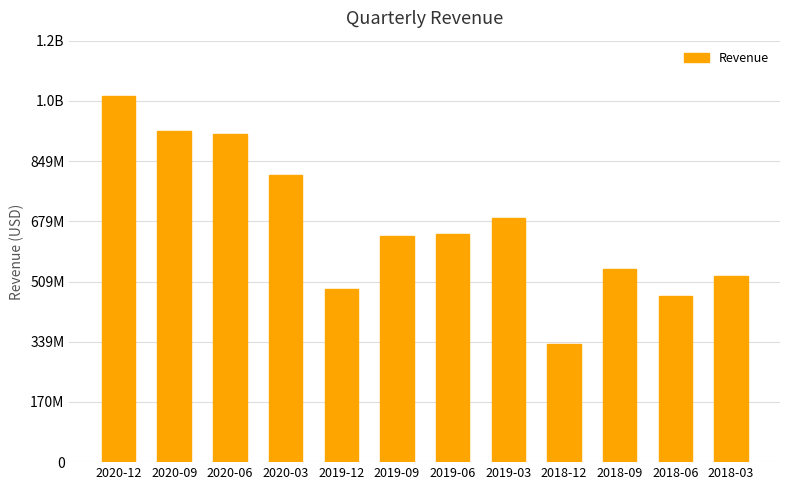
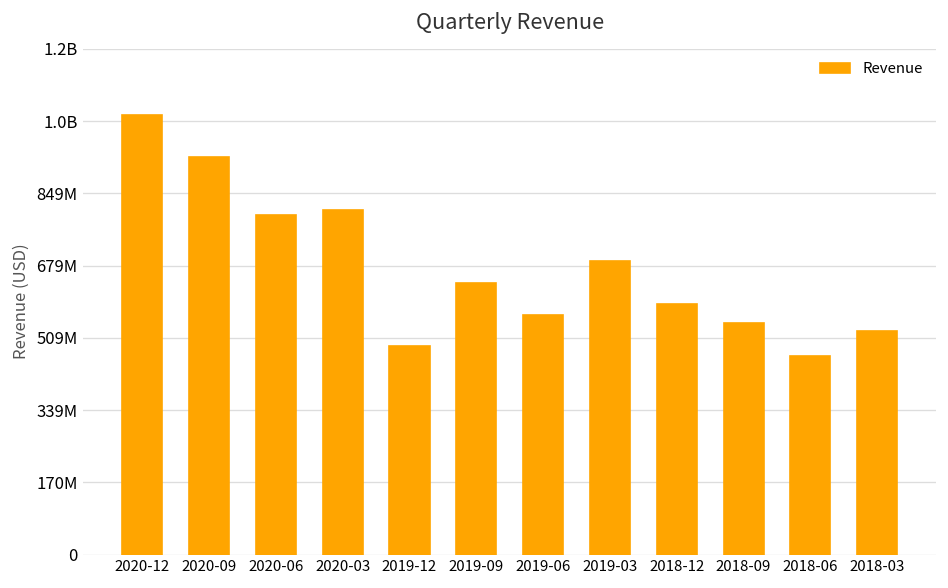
  {
    "2020-12": 1030000000,
    "2020-09": 930000000,
-   "2020-06": 920000000,
+   "2020-06": 800000000,
    "2020-03": 810000000,
    "2019-12": 490000000,
    "2019-09": 640000000,
-   "2019-06": 640000000,
+   "2019-06": 560000000,
    "2019-03": 690000000,
-   "2018-12": 330000000,
+   "2018-12": 590000000,
    "2018-09": 540000000,
    "2018-06": 470000000,
    "2018-03": 520000000
  }
